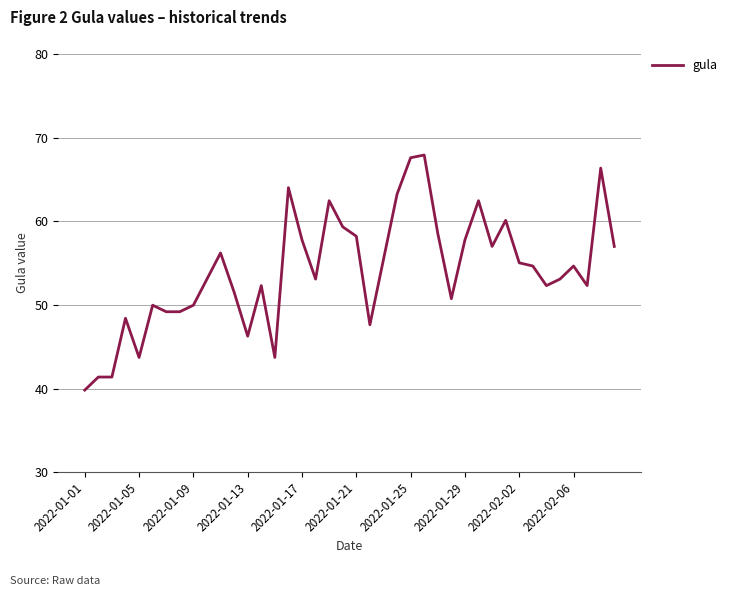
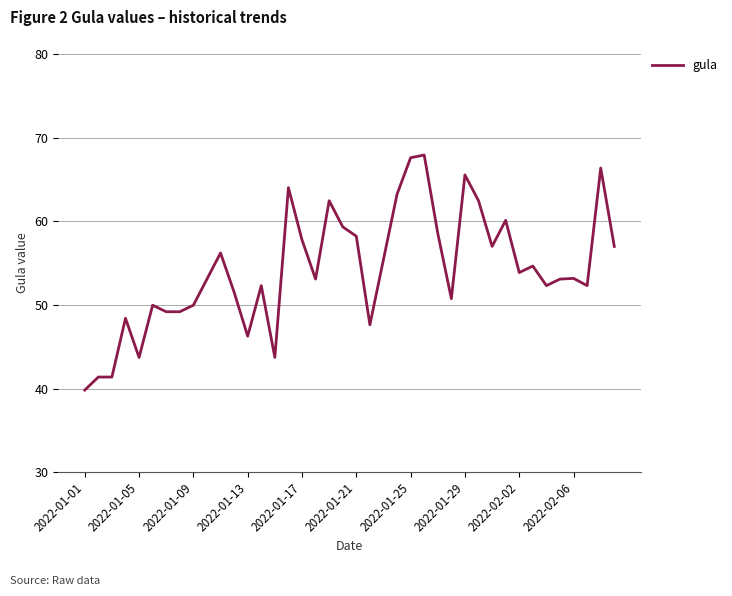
  {
    "2022-01-01": 40,
    "2022-01-05": 44,
    "2022-01-09": 50,
    "2022-01-13": 46,
    "2022-01-17": 58,
    "2022-01-21": 58,
    "2022-01-25": 68,
-   "2022-01-29": 58,
-   "2022-02-02": 55,
-   "2022-02-06": 55
+   "2022-01-29": 66,
+   "2022-02-02": 54,
+   "2022-02-06": 53
  }
